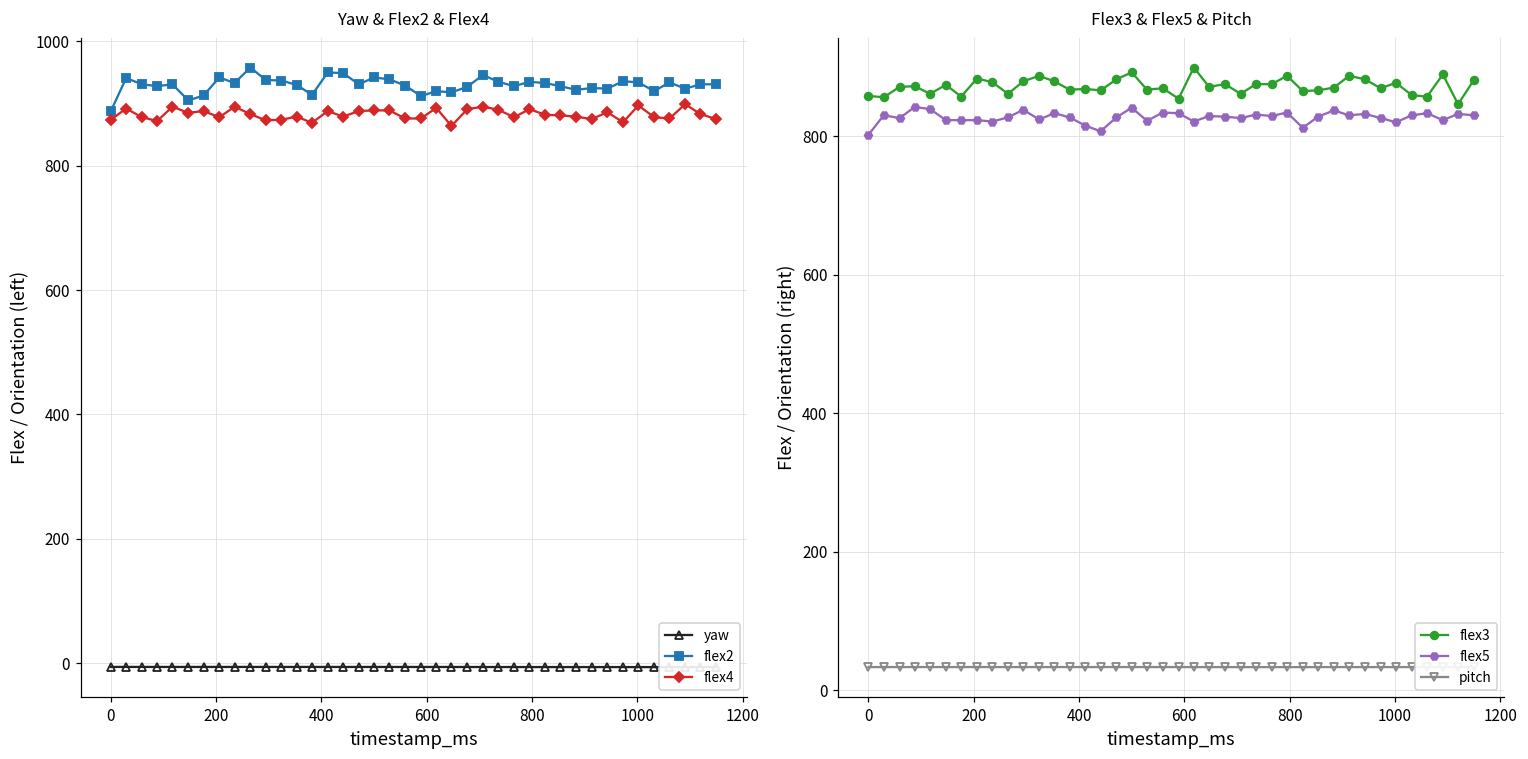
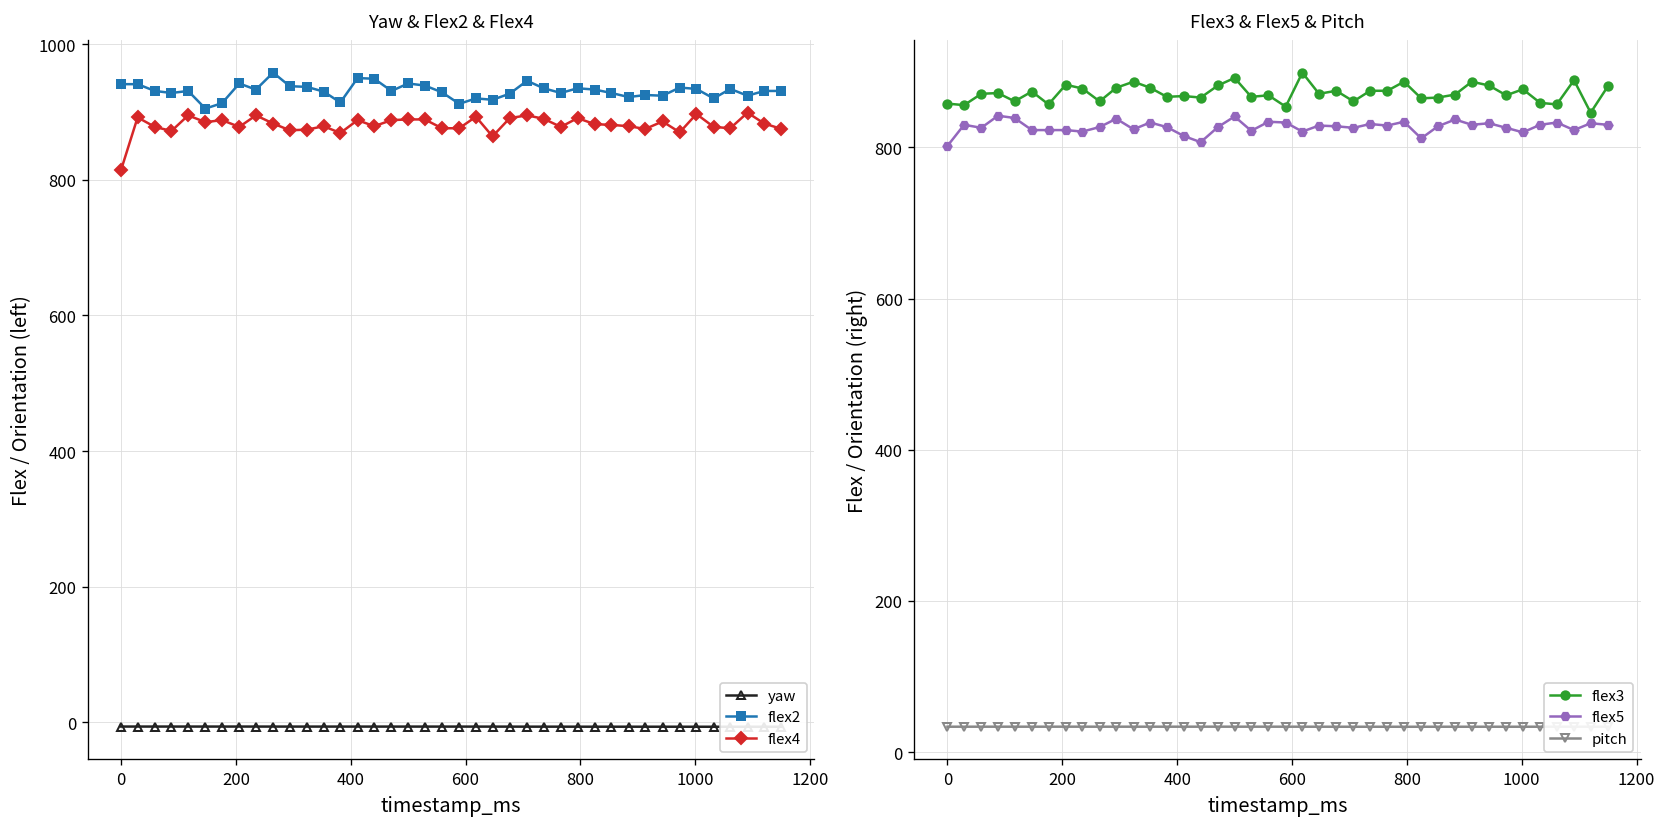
  {
    "Yaw & Flex2 & Flex4": {
      "yaw": {
        "0": -10
      },
      "flex2": {
-       "0": 890
+       "0": 940
      },
      "flex4": {
-       "0": 870
+       "0": 810
      }
    },
    "Flex3 & Flex5 & Pitch": {
      "flex3": {
        "0": 860
      },
      "flex5": {
        "0": 800
      },
      "pitch": {
        "0": 30
      }
    }
  }
